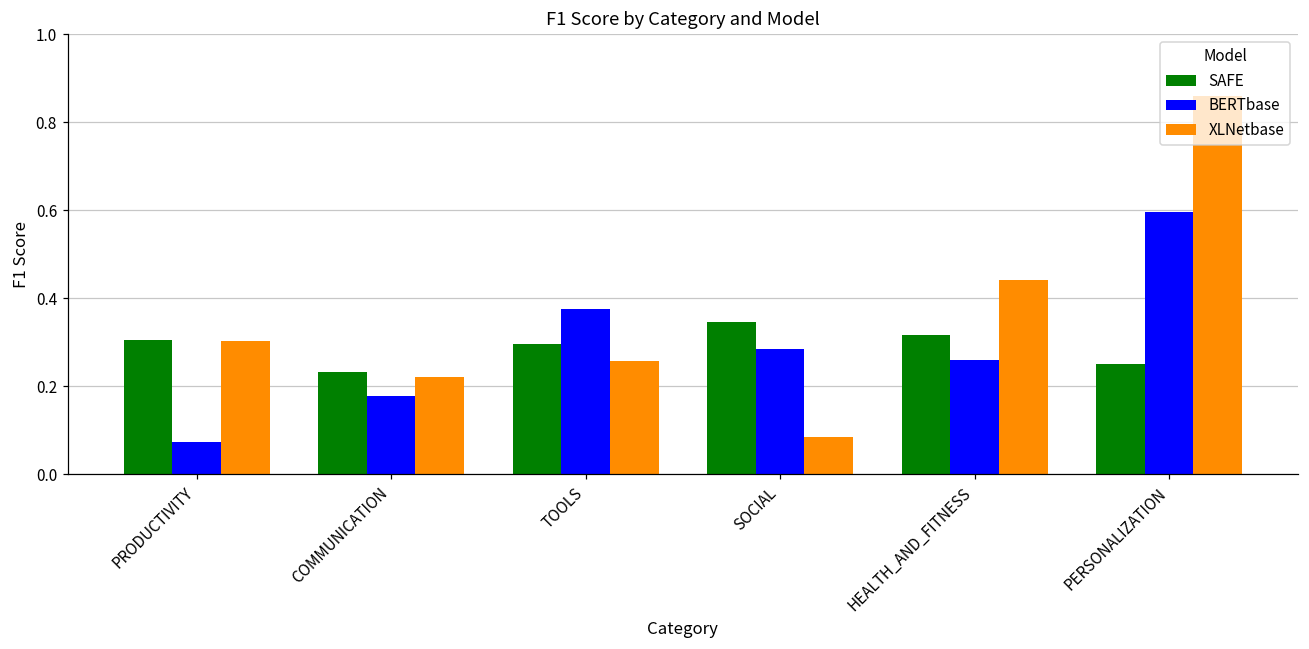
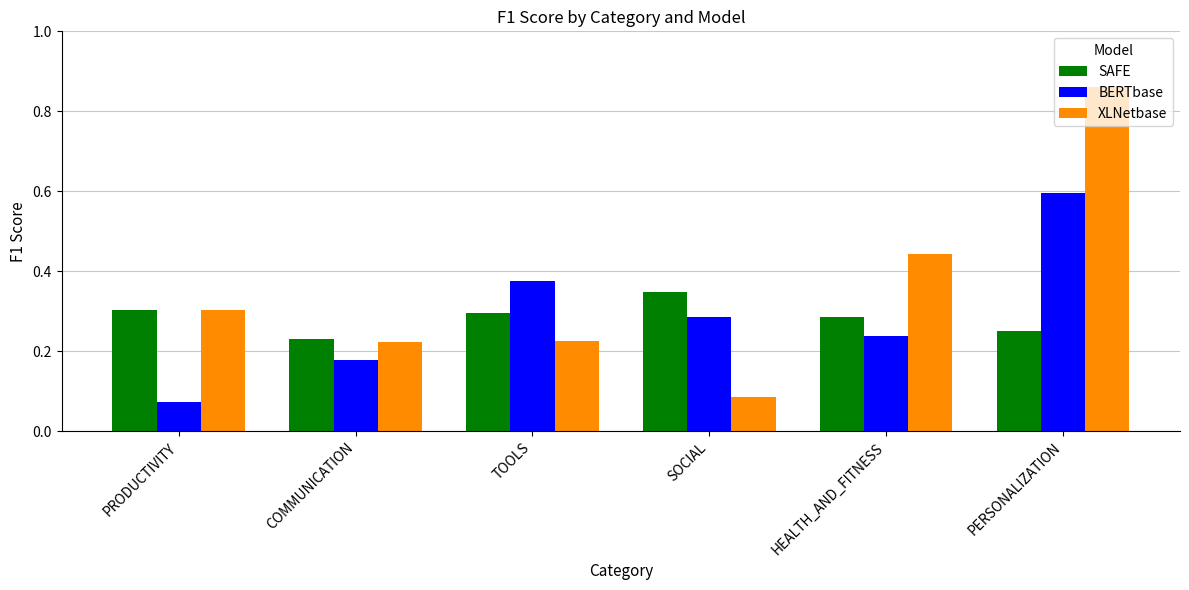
  {
    "SAFE": {
      "PRODUCTIVITY": 0.30,
      "COMMUNICATION": 0.23,
      "TOOLS": 0.30,
      "SOCIAL": 0.35,
-     "HEALTH_AND_FITNESS": 0.32,
+     "HEALTH_AND_FITNESS": 0.29,
      "PERSONALIZATION": 0.25
    },
    "BERTbase": {
      "PRODUCTIVITY": 0.07,
      "COMMUNICATION": 0.18,
      "TOOLS": 0.38,
      "SOCIAL": 0.29,
-     "HEALTH_AND_FITNESS": 0.26,
+     "HEALTH_AND_FITNESS": 0.24,
      "PERSONALIZATION": 0.60
    },
    "XLNetbase": {
      "PRODUCTIVITY": 0.30,
      "COMMUNICATION": 0.22,
-     "TOOLS": 0.26,
+     "TOOLS": 0.23,
      "SOCIAL": 0.09,
      "HEALTH_AND_FITNESS": 0.44
    }
  }
